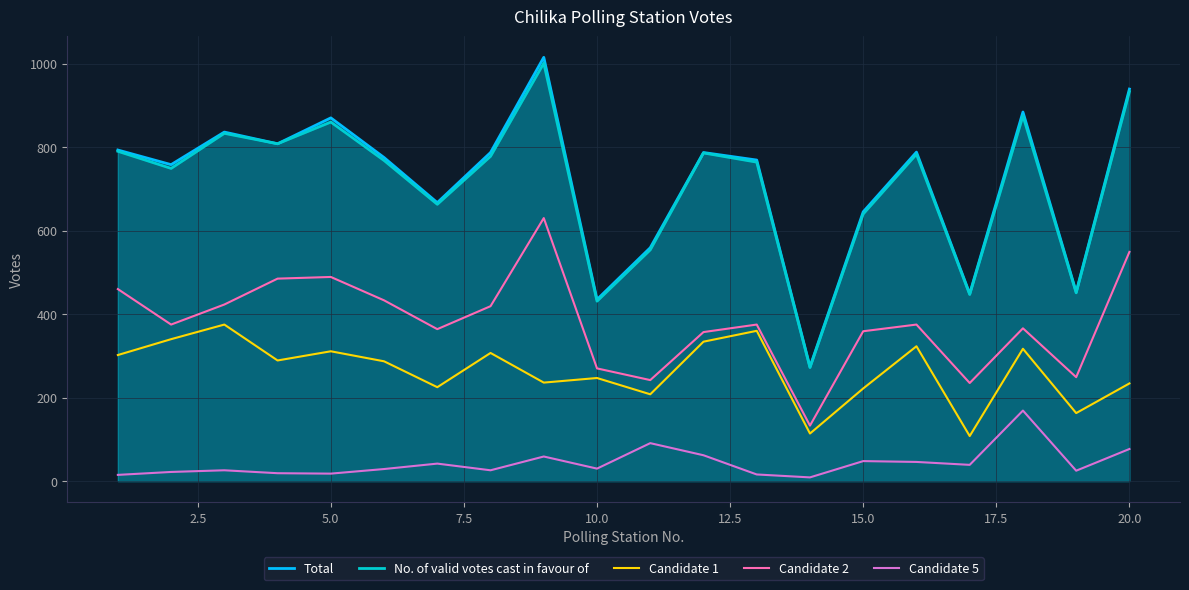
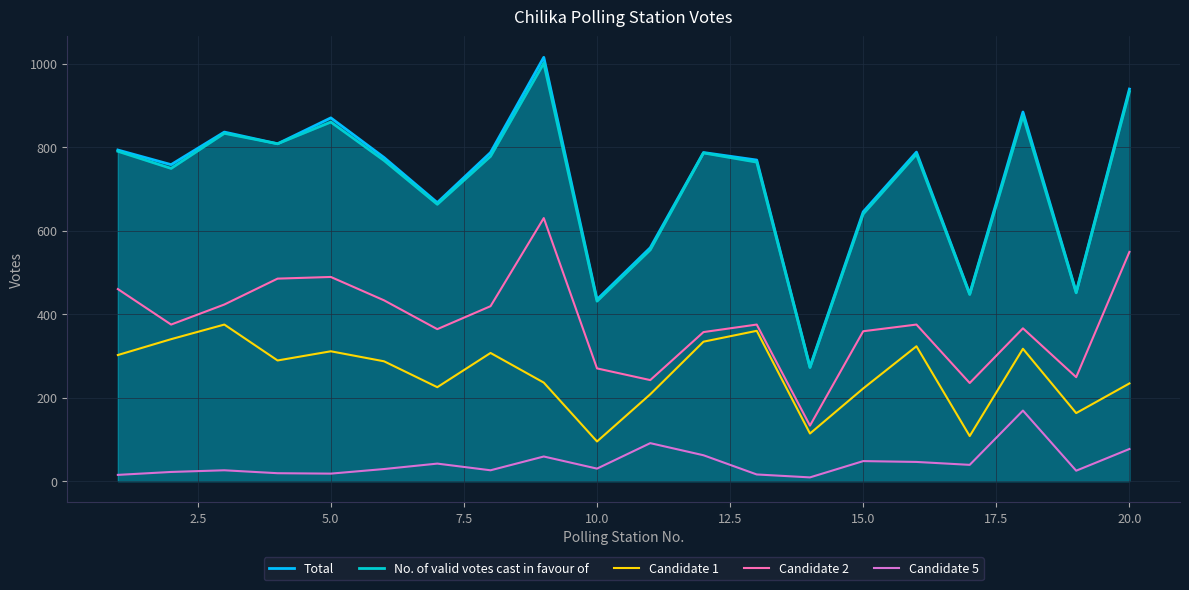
  {
    "Candidate 1": {
      "5.0": 310,
-     "10.0": 250,
+     "10.0": 100,
      "15.0": 220,
      "20.0": 230
    }
  }
